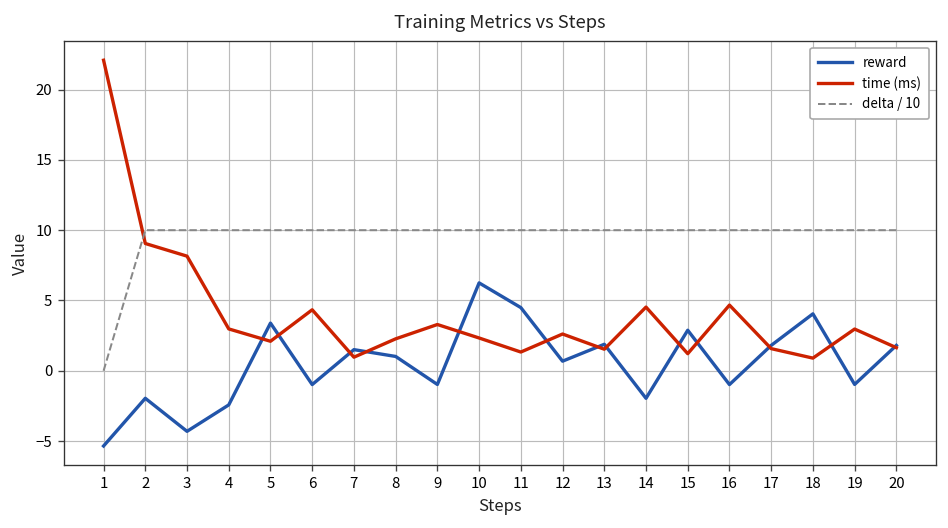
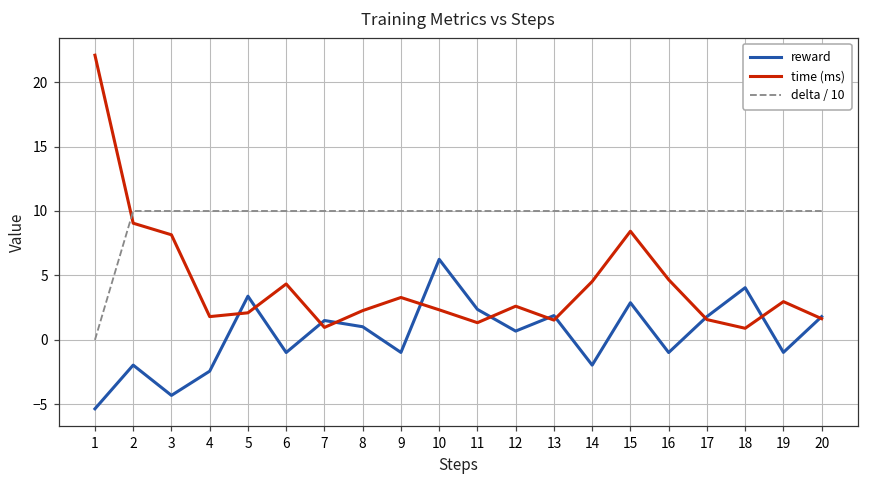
  {
    "reward": {
      "1": -5.3,
      "2": -2.0,
      "3": -4.3,
      "4": -2.4,
      "5": 3.4,
      "6": -1.0,
      "7": 1.5,
      "8": 1.0,
      "9": -1.0,
      "10": 6.3,
-     "11": 4.5,
+     "11": 2.4,
      "12": 0.7,
      "13": 1.9,
      "14": -2.0,
      "15": 2.9,
      "16": -1.0,
      "17": 1.8,
      "18": 4.1,
      "19": -1.0
    },
    "time (ms)": {
      "1": 22.1,
      "2": 9.1,
      "3": 8.2,
-     "4": 3.0,
+     "4": 1.8,
      "5": 2.1,
      "6": 4.3,
      "7": 1.0,
      "8": 2.3,
      "9": 3.3,
      "10": 2.3,
      "11": 1.3,
      "12": 2.6,
      "13": 1.5,
      "14": 4.5,
-     "15": 1.2,
+     "15": 8.4,
      "16": 4.7,
      "17": 1.6,
      "18": 0.9,
      "19": 3.0
    },
    "delta / 10": {
      "1": 0.0,
      "2": 10.0,
      "3": 10.0,
      "4": 10.0,
      "5": 10.0,
      "6": 10.0,
      "7": 10.0,
      "8": 10.0,
      "9": 10.0,
      "10": 10.0,
      "11": 10.0,
      "12": 10.0,
      "13": 10.0,
      "14": 10.0,
      "15": 10.0,
      "16": 10.0,
      "17": 10.0,
      "18": 10.0,
      "19": 10.0,
      "20": 10.0
    }
  }
